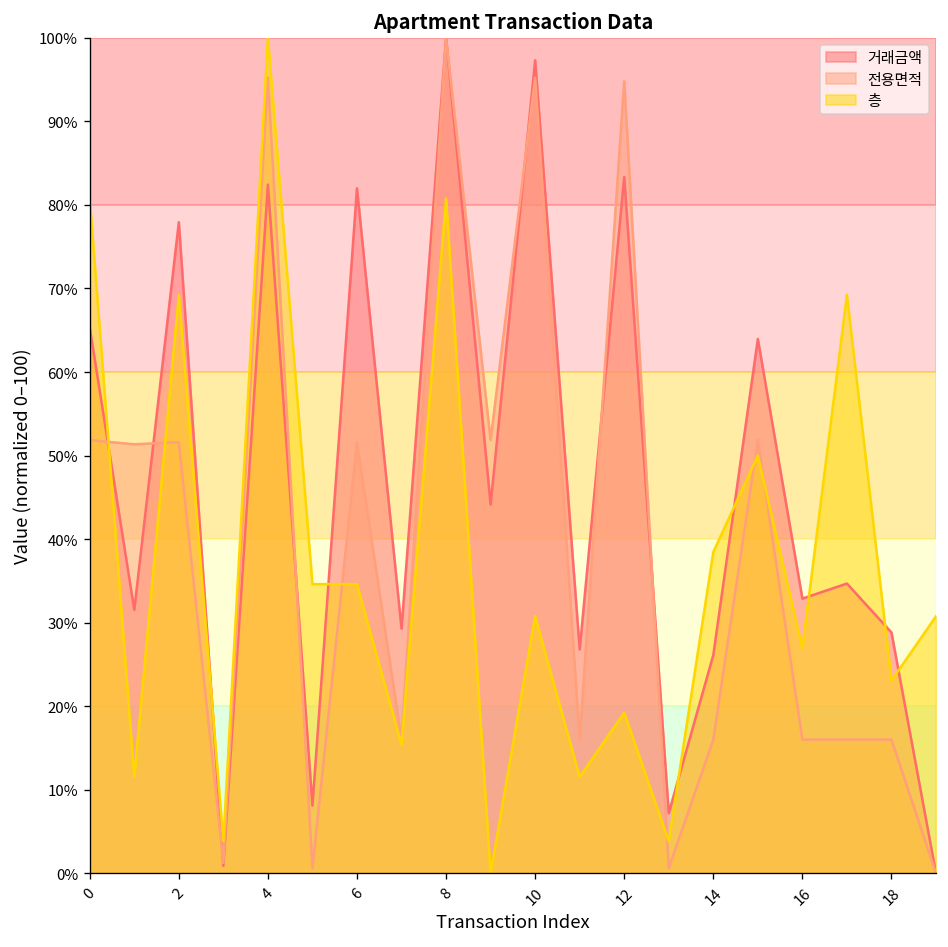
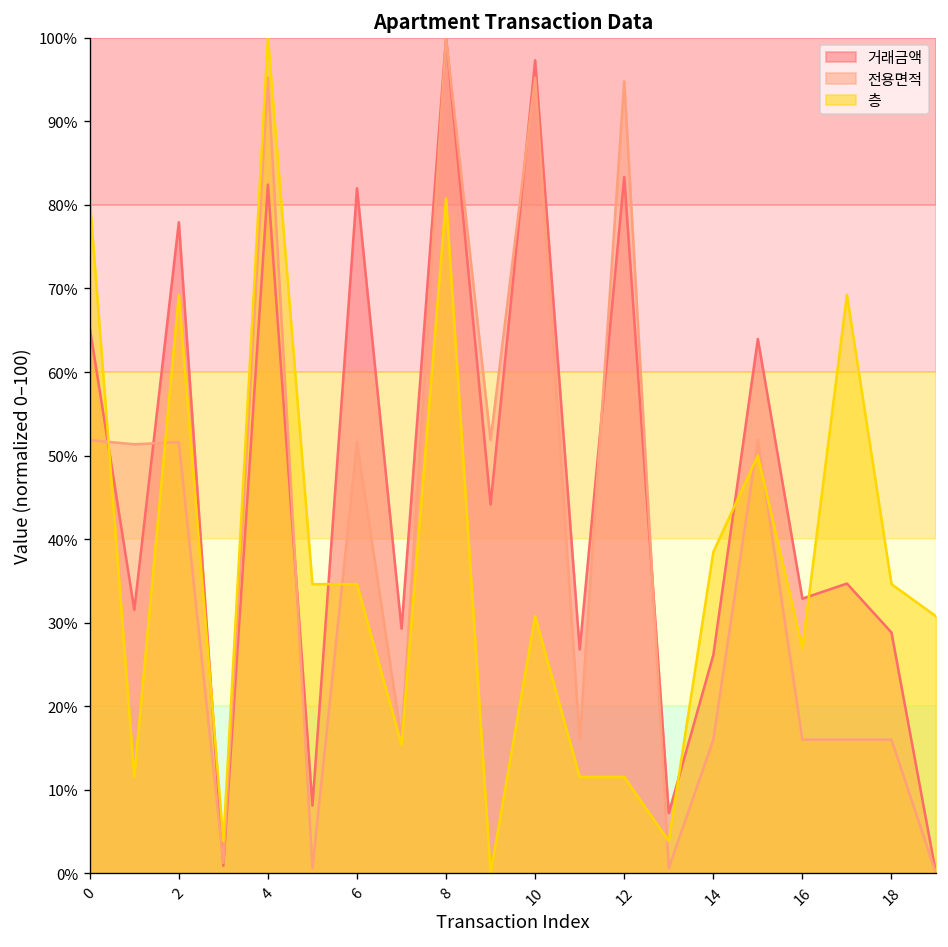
  {
    "층": {
      "0": "81%",
      "2": "69%",
      "4": "100%",
      "6": "35%",
      "8": "81%",
      "10": "31%",
-     "12": "19%",
+     "12": "12%",
      "14": "38%",
      "16": "27%",
-     "18": "23%"
+     "18": "35%"
    }
  }
